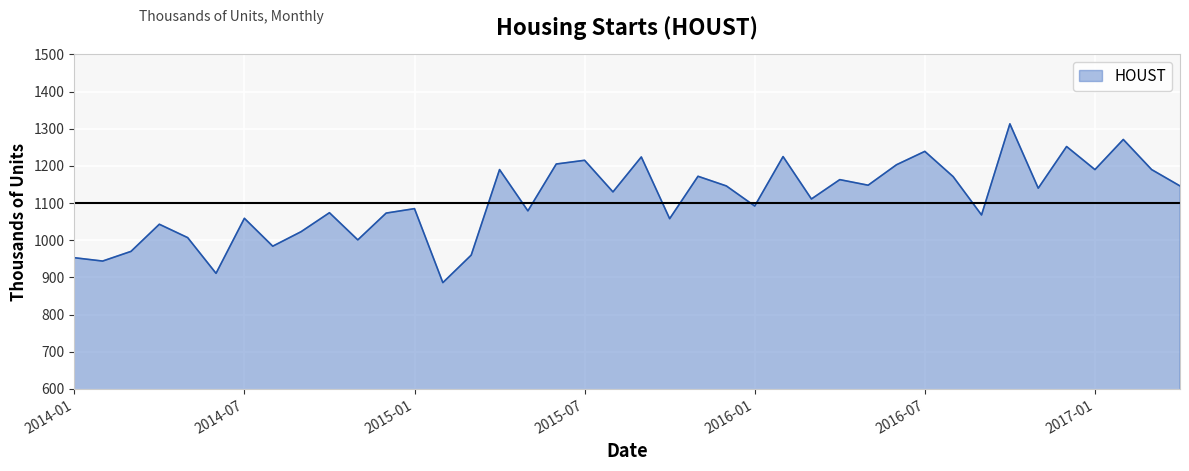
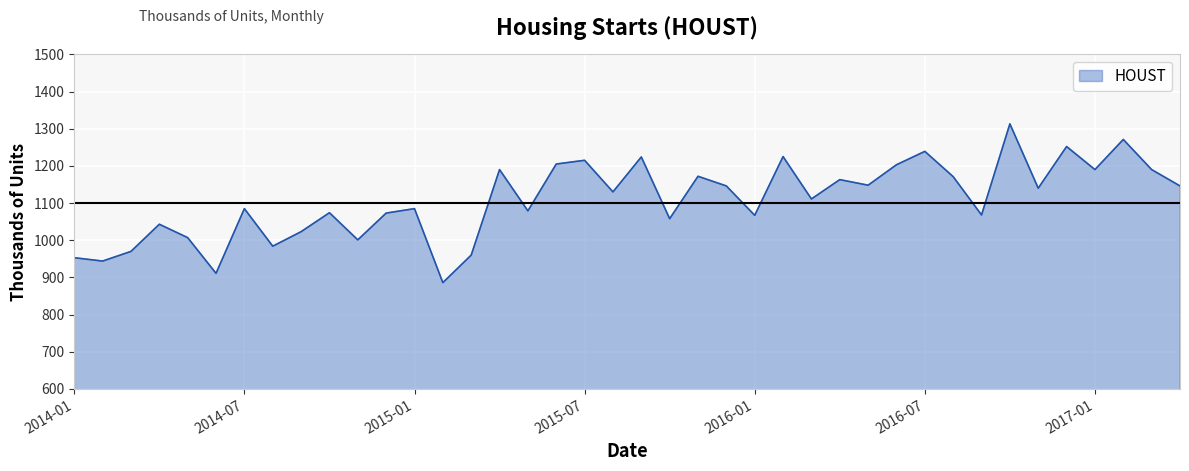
  {
    "2014-01": 950,
-   "2014-07": 1060,
+   "2014-07": 1090,
    "2015-01": 1090,
    "2015-07": 1220,
-   "2016-01": 1090,
+   "2016-01": 1070,
    "2016-07": 1240,
    "2017-01": 1190
  }
